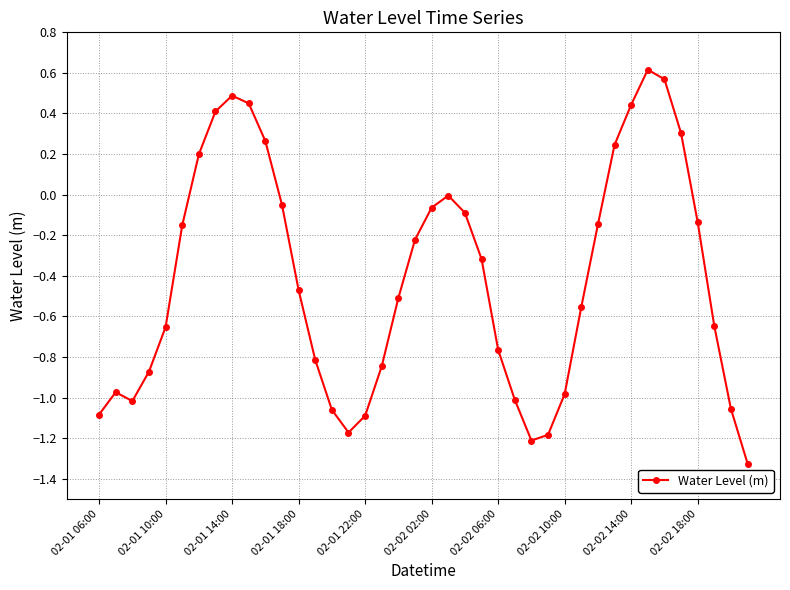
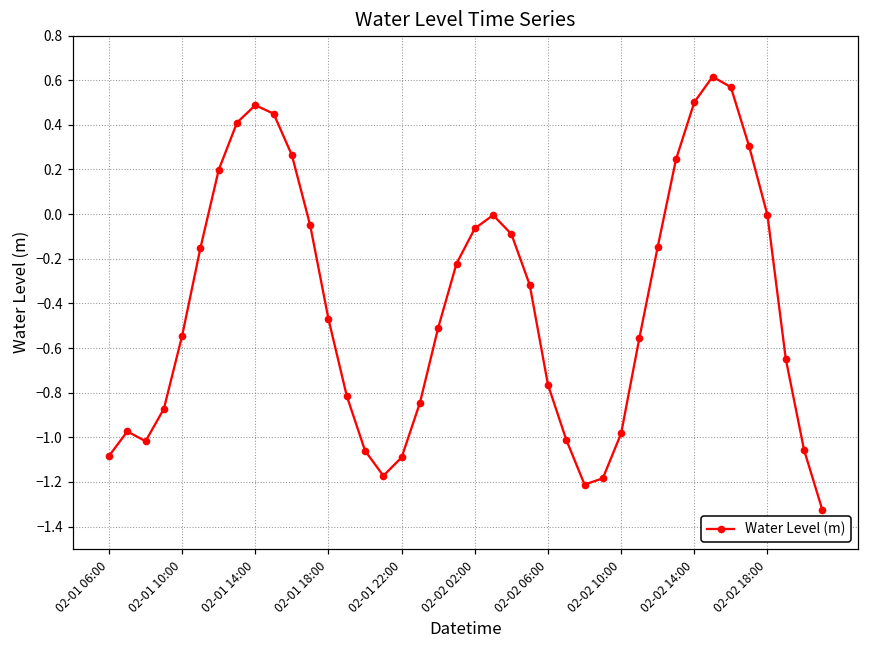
  {
    "02-01 06:00": -1.08,
-   "02-01 10:00": -0.65,
+   "02-01 10:00": -0.54,
    "02-01 14:00": 0.49,
    "02-01 18:00": -0.47,
    "02-01 22:00": -1.09,
    "02-02 02:00": -0.06,
    "02-02 06:00": -0.76,
    "02-02 10:00": -0.98,
-   "02-02 14:00": 0.44,
-   "02-02 18:00": -0.14
+   "02-02 14:00": 0.50,
+   "02-02 18:00": 0.00
  }
